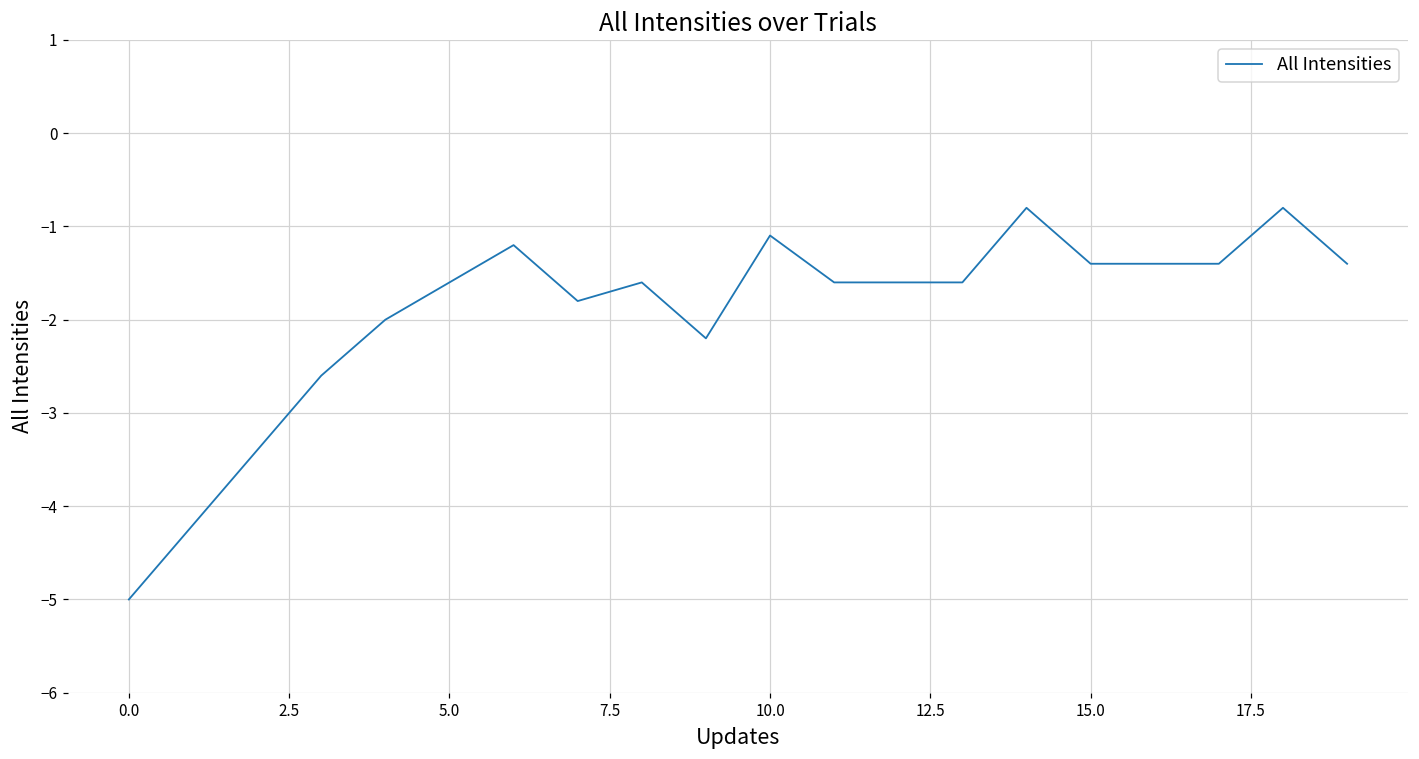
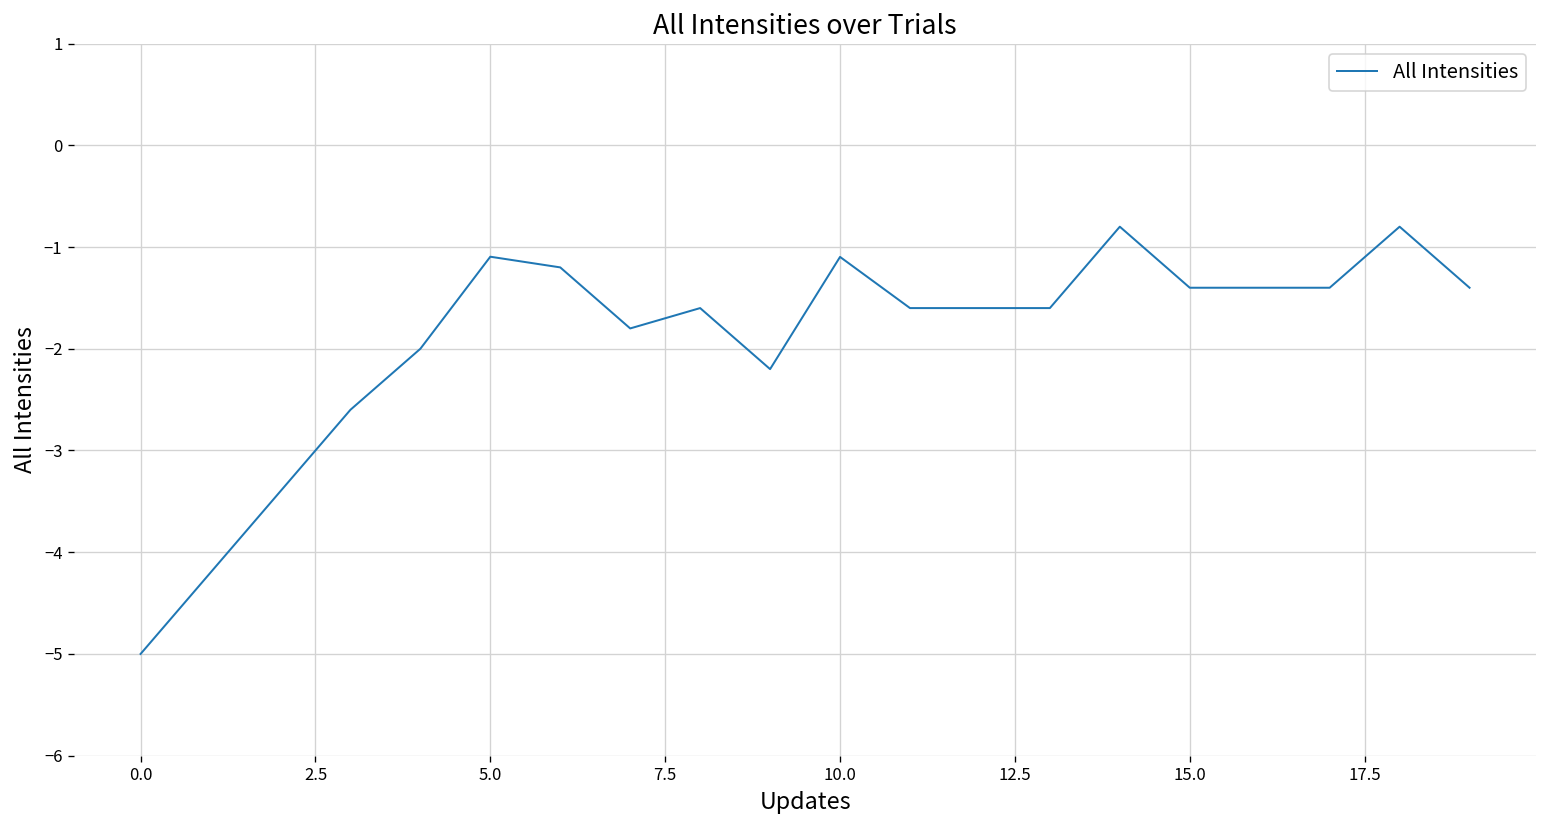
  {
    "0.0": -5.0,
-   "5.0": -1.6,
+   "5.0": -1.1,
    "10.0": -1.1,
    "15.0": -1.4
  }
